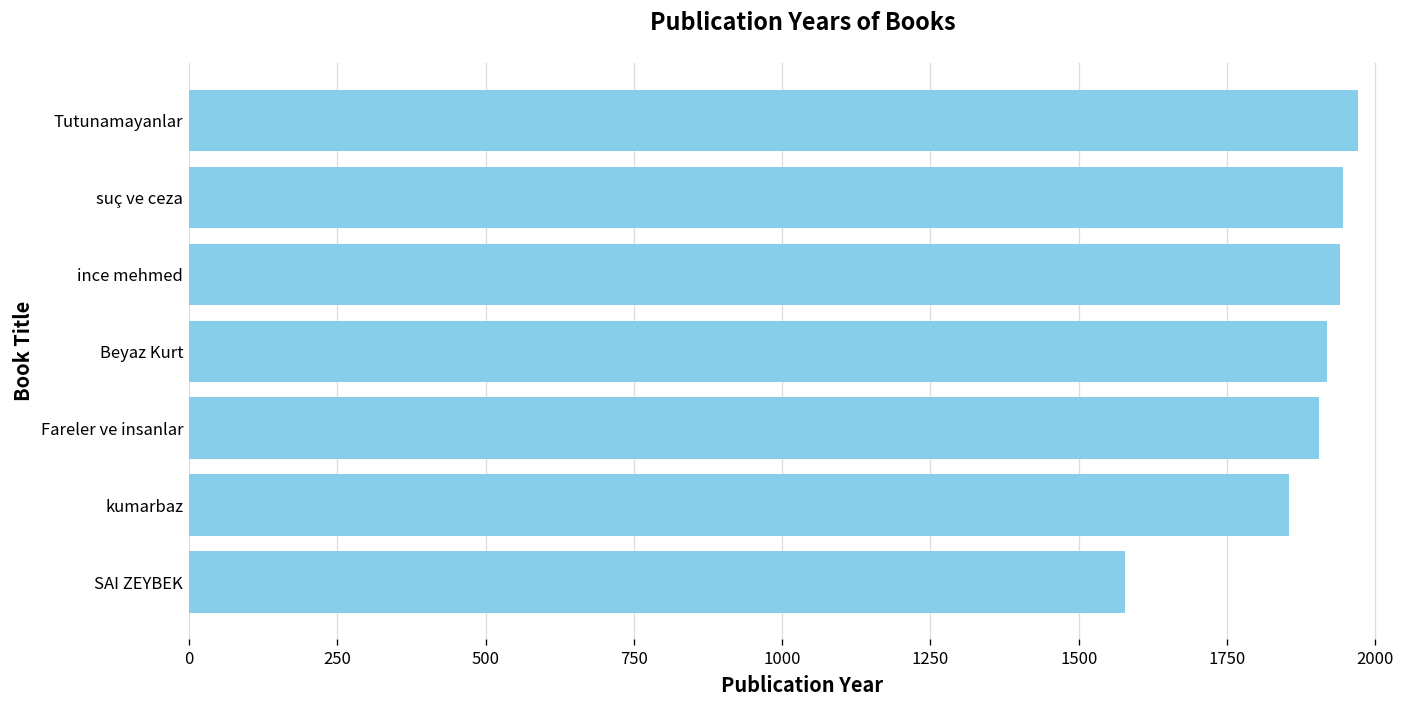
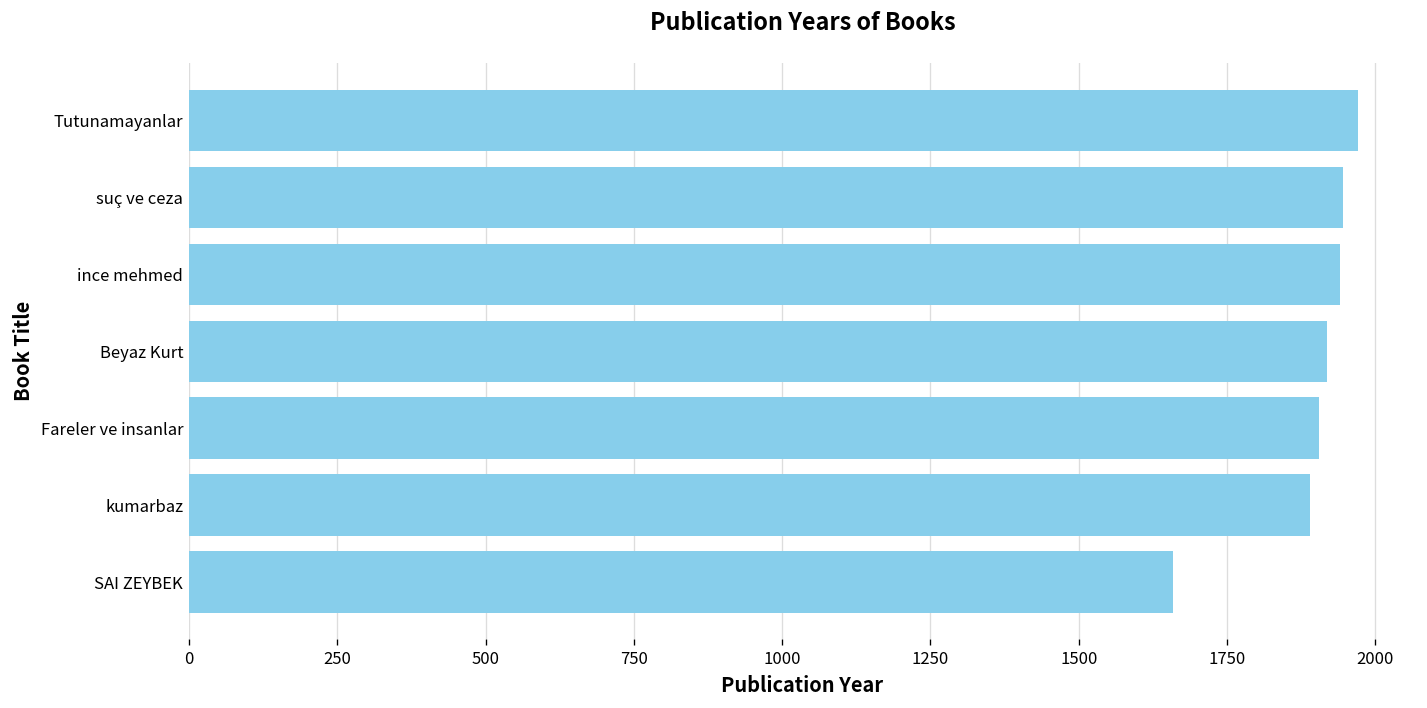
  {
    "Tutunamayanlar": 1970,
    "suç ve ceza": 1950,
    "ince mehmed": 1940,
    "Beyaz Kurt": 1920,
    "Fareler ve insanlar": 1910,
-   "kumarbaz": 1860,
-   "SAI ZEYBEK": 1580
+   "kumarbaz": 1890,
+   "SAI ZEYBEK": 1660
  }
